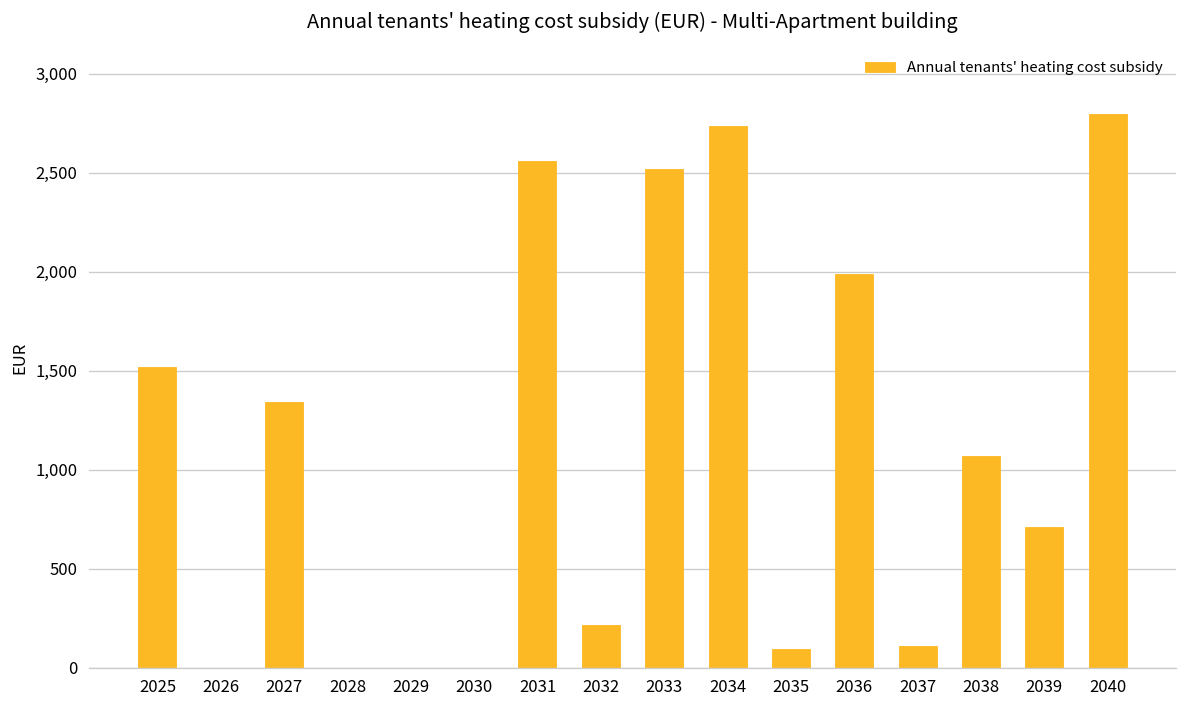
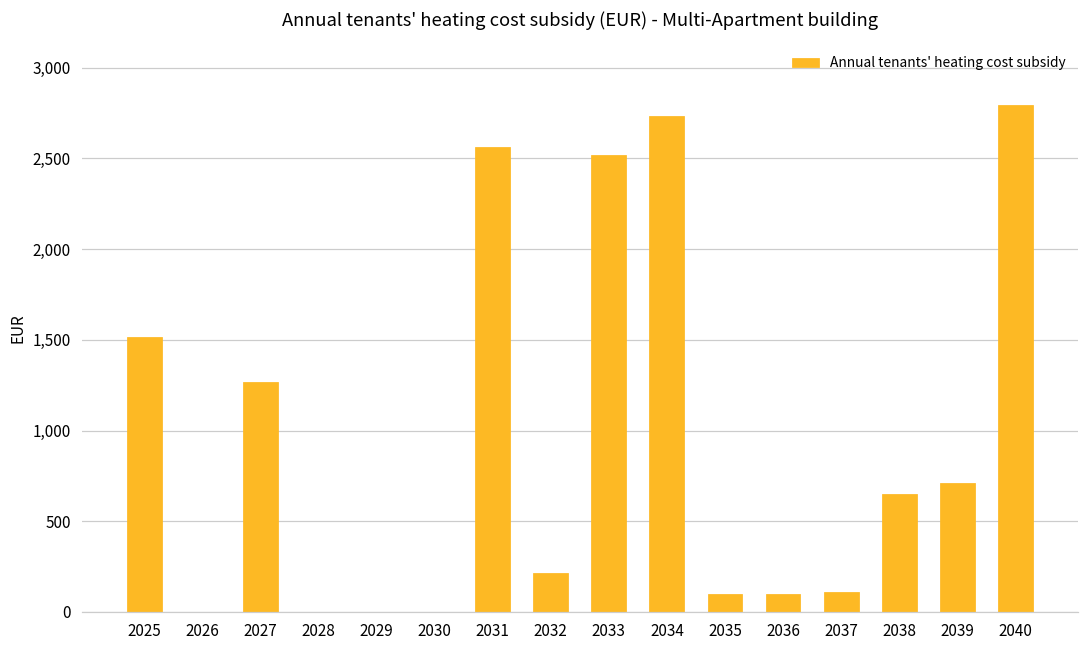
  {
    "2025": "1,520",
    "2026": "0",
-   "2027": "1,340",
+   "2027": "1,270",
    "2028": "0",
    "2029": "0",
    "2030": "0",
    "2031": "2,560",
    "2032": "220",
    "2033": "2,520",
    "2034": "2,740",
    "2035": "100",
-   "2036": "1,990",
+   "2036": "100",
    "2037": "110",
-   "2038": "1,070",
+   "2038": "650",
    "2039": "710",
    "2040": "2,800"
  }
